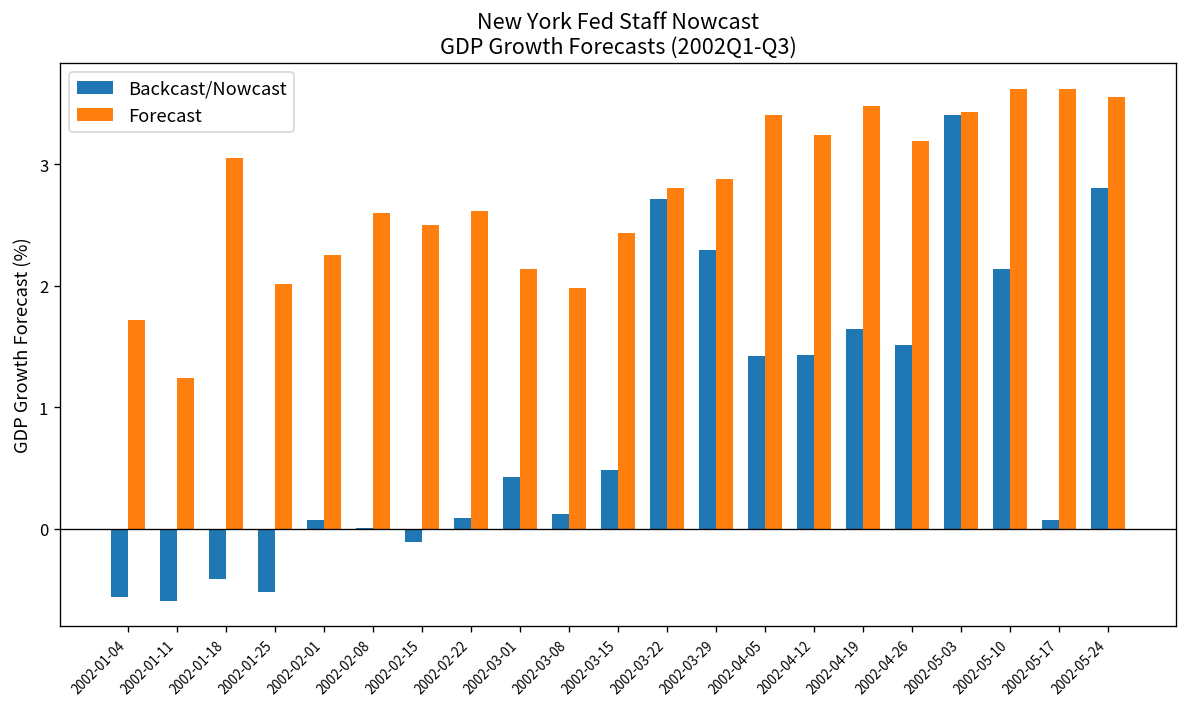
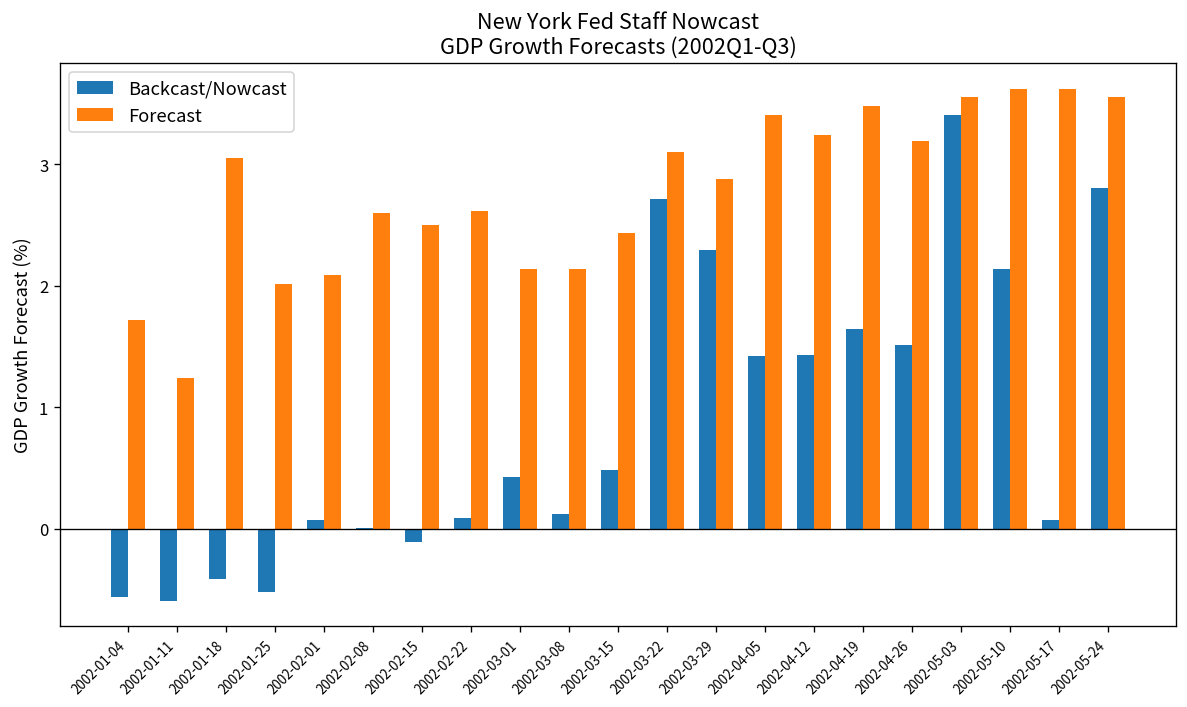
  {
    "Backcast/Nowcast": {
      "2002-01-04": -0.56,
      "2002-01-11": -0.59,
      "2002-01-18": -0.41,
      "2002-01-25": -0.52,
      "2002-02-01": 0.07,
      "2002-02-15": -0.11,
      "2002-02-22": 0.09,
      "2002-03-01": 0.43,
      "2002-03-08": 0.12,
      "2002-03-15": 0.48,
      "2002-03-22": 2.71,
      "2002-03-29": 2.29,
      "2002-04-05": 1.42,
      "2002-04-12": 1.43,
      "2002-04-19": 1.64,
      "2002-04-26": 1.51,
      "2002-05-03": 3.40,
      "2002-05-10": 2.14,
      "2002-05-17": 0.07,
      "2002-05-24": 2.80
    },
    "Forecast": {
      "2002-01-04": 1.72,
      "2002-01-11": 1.24,
      "2002-01-18": 3.05,
      "2002-01-25": 2.01,
-     "2002-02-01": 2.25,
+     "2002-02-01": 2.09,
      "2002-02-08": 2.60,
      "2002-02-15": 2.50,
      "2002-02-22": 2.61,
      "2002-03-01": 2.14,
-     "2002-03-08": 1.98,
+     "2002-03-08": 2.14,
      "2002-03-15": 2.43,
-     "2002-03-22": 2.8,
+     "2002-03-22": 3.1,
      "2002-03-29": 2.88,
      "2002-04-05": 3.40,
      "2002-04-12": 3.24,
      "2002-04-19": 3.48,
      "2002-04-26": 3.19,
-     "2002-05-03": 3.43,
+     "2002-05-03": 3.55,
      "2002-05-10": 3.62,
      "2002-05-17": 3.62,
      "2002-05-24": 3.55
    }
  }
